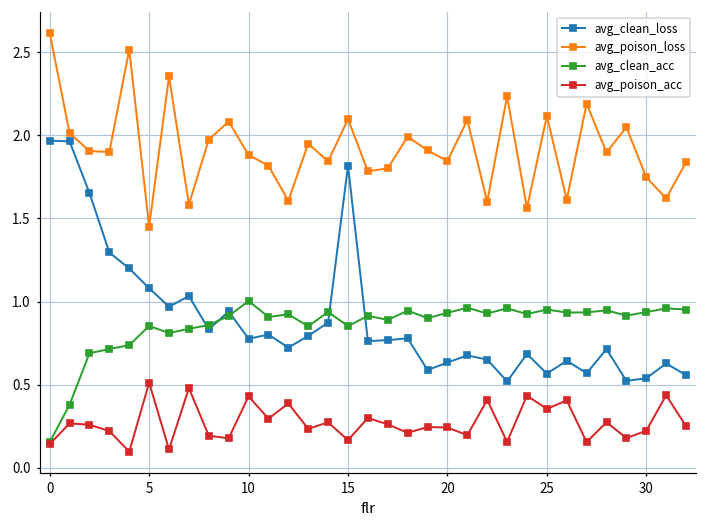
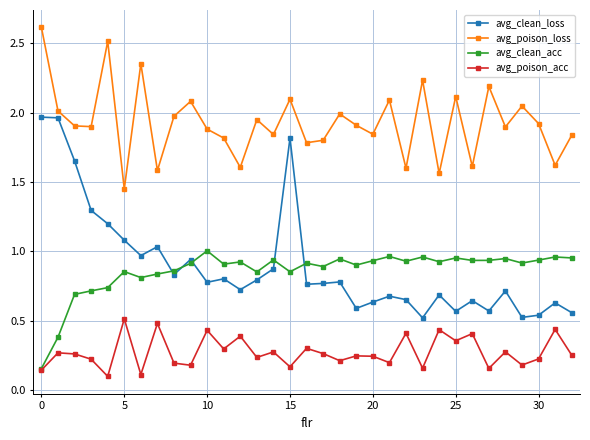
  {
    "avg_clean_loss": {
      "0": 1.97,
      "5": 1.08,
      "10": 0.78,
      "15": 1.82,
      "20": 0.63,
      "25": 0.57,
      "30": 0.54
    },
    "avg_poison_loss": {
      "0": 2.62,
      "5": 1.45,
      "10": 1.88,
      "15": 2.10,
      "20": 1.85,
      "25": 2.12,
-     "30": 1.75
+     "30": 1.92
    },
    "avg_clean_acc": {
      "5": 0.85,
      "10": 1.00,
      "15": 0.85,
      "20": 0.93,
      "25": 0.95,
      "30": 0.94
    },
    "avg_poison_acc": {
      "5": 0.51,
      "10": 0.43,
      "15": 0.17,
      "20": 0.24,
      "25": 0.35,
      "30": 0.22
    }
  }
